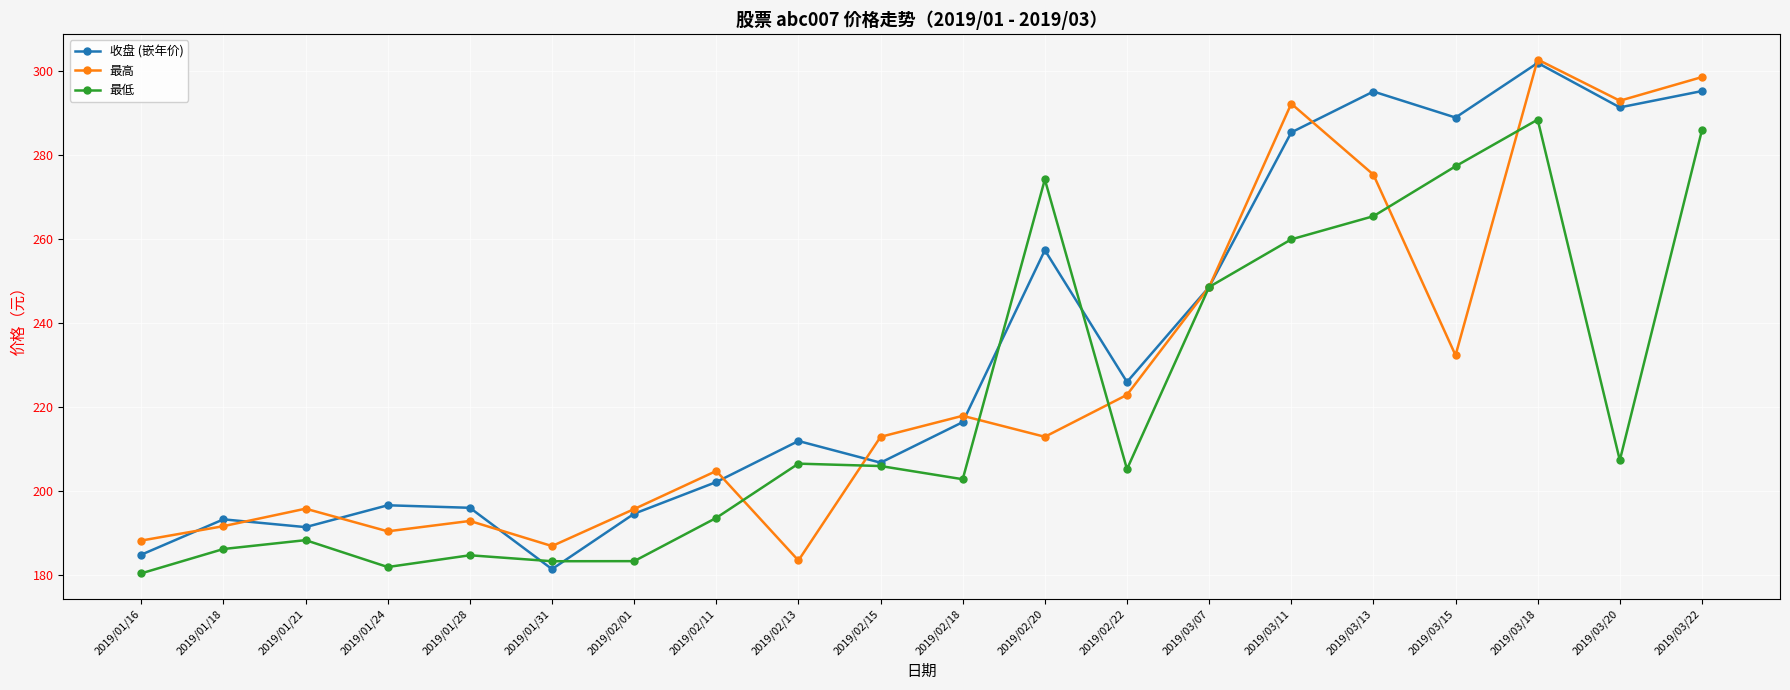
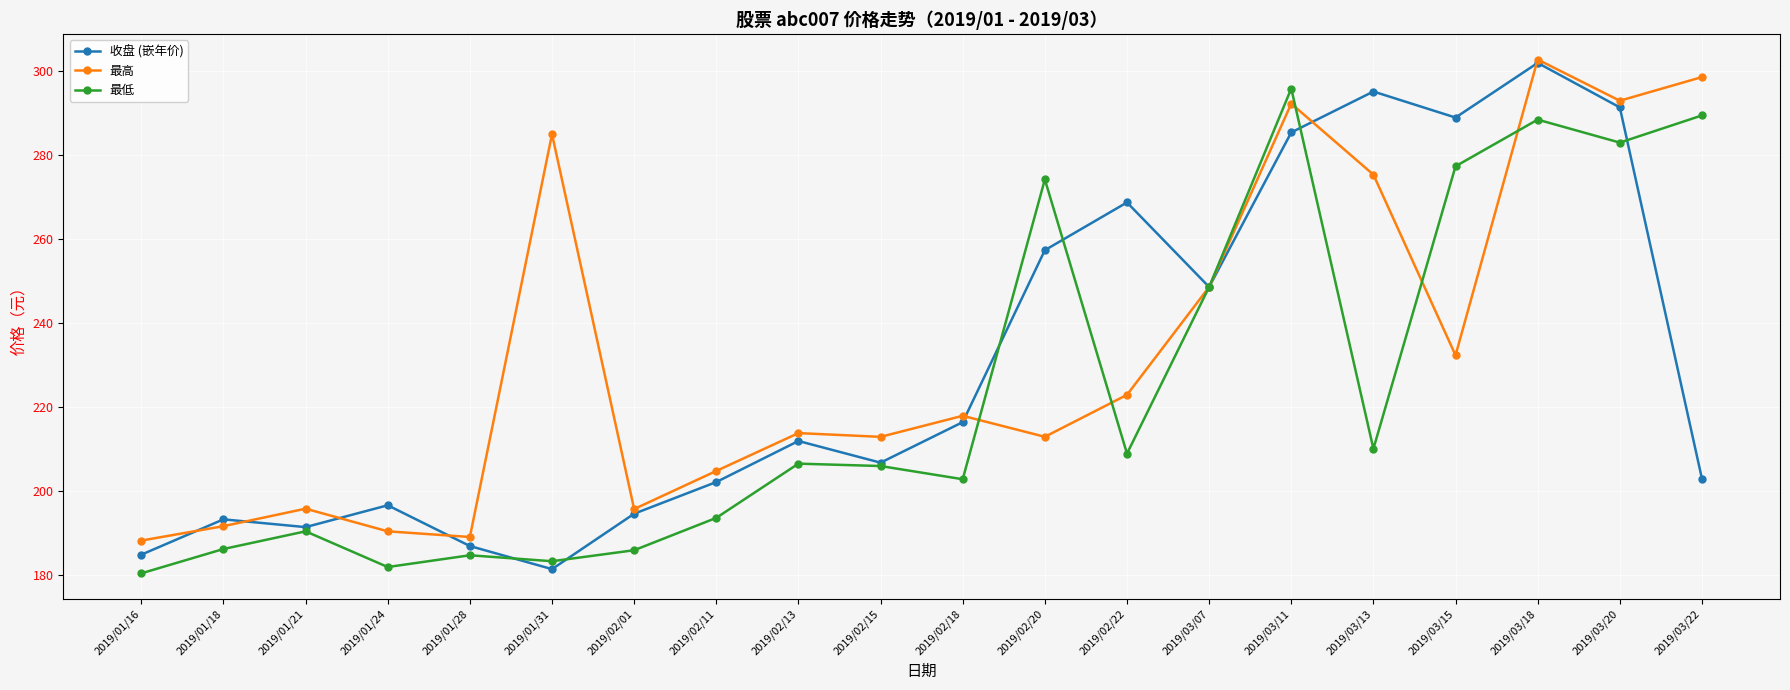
  {
    "收盘 (嵌年价)": {
      "2019/01/16": 185,
      "2019/01/18": 193,
      "2019/01/21": 192,
      "2019/01/24": 197,
-     "2019/01/28": 196,
+     "2019/01/28": 187,
      "2019/01/31": 182,
      "2019/02/01": 195,
      "2019/02/11": 202,
      "2019/02/13": 212,
      "2019/02/15": 207,
      "2019/02/18": 216,
      "2019/02/20": 257,
-     "2019/02/22": 226,
+     "2019/02/22": 269,
      "2019/03/11": 285,
      "2019/03/13": 295,
      "2019/03/15": 289,
      "2019/03/18": 302,
      "2019/03/20": 291,
-     "2019/03/22": 295
+     "2019/03/22": 203
    },
    "最高": {
      "2019/01/16": 188,
      "2019/01/18": 192,
      "2019/01/21": 196,
      "2019/01/24": 191,
-     "2019/01/28": 193,
-     "2019/01/31": 187,
+     "2019/01/28": 189,
+     "2019/01/31": 285,
      "2019/02/01": 196,
      "2019/02/11": 205,
-     "2019/02/13": 184,
+     "2019/02/13": 214,
      "2019/02/15": 213,
      "2019/02/18": 218,
      "2019/02/20": 213,
      "2019/02/22": 223,
      "2019/03/11": 292,
      "2019/03/13": 275,
      "2019/03/15": 232,
      "2019/03/18": 303,
      "2019/03/20": 293,
      "2019/03/22": 299
    },
    "最低": {
      "2019/01/16": 181,
      "2019/01/18": 186,
-     "2019/01/21": 188,
+     "2019/01/21": 191,
      "2019/01/24": 182,
      "2019/01/28": 185,
      "2019/01/31": 183,
-     "2019/02/01": 183,
+     "2019/02/01": 186,
      "2019/02/11": 194,
      "2019/02/13": 207,
      "2019/02/15": 206,
      "2019/02/18": 203,
      "2019/02/20": 274,
-     "2019/02/22": 205,
-     "2019/03/11": 260,
-     "2019/03/13": 266,
+     "2019/02/22": 209,
+     "2019/03/11": 296,
+     "2019/03/13": 210,
      "2019/03/15": 277,
      "2019/03/18": 289,
-     "2019/03/20": 207,
-     "2019/03/22": 286
+     "2019/03/20": 283,
+     "2019/03/22": 290
    }
  }
